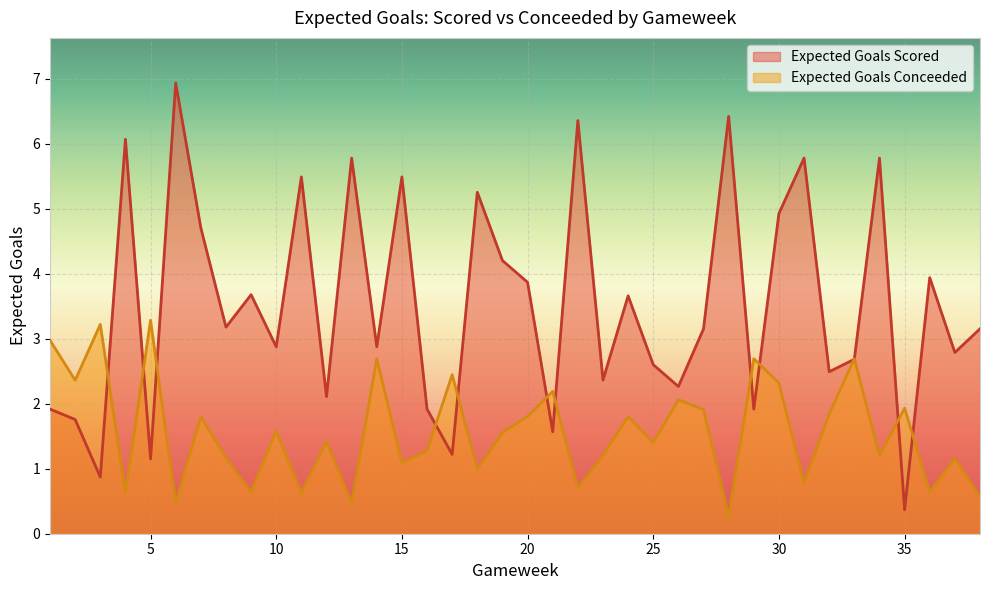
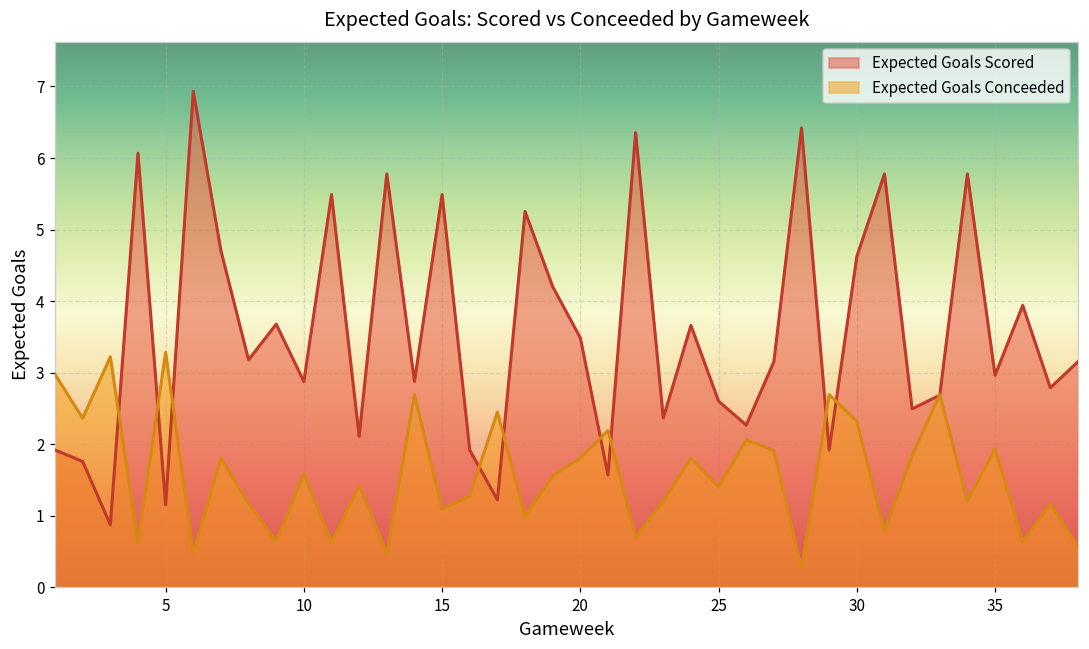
  {
    "Expected Goals Scored": {
      "5": 1.2,
      "10": 2.9,
      "15": 5.5,
-     "20": 3.9,
+     "20": 3.5,
      "25": 2.6,
-     "30": 4.9,
-     "35": 0.4
+     "30": 4.6,
+     "35": 3.0
    },
    "Expected Goals Conceeded": {
      "5": 3.3,
      "10": 1.6,
      "15": 1.1,
      "20": 1.8,
      "25": 1.4,
      "30": 2.3,
      "35": 1.9
    }
  }
